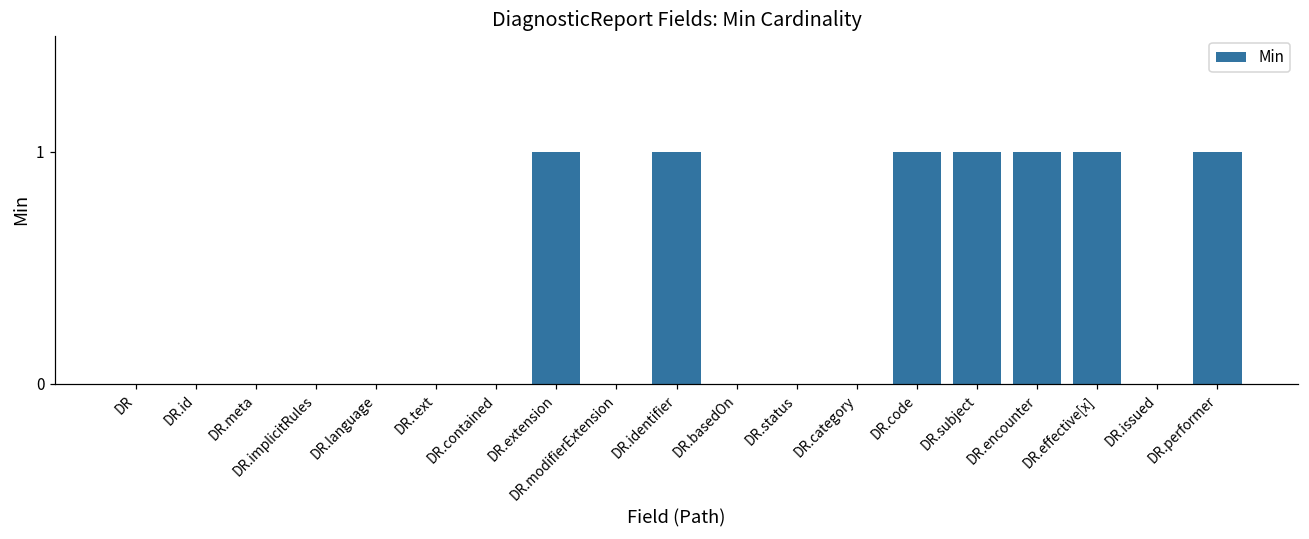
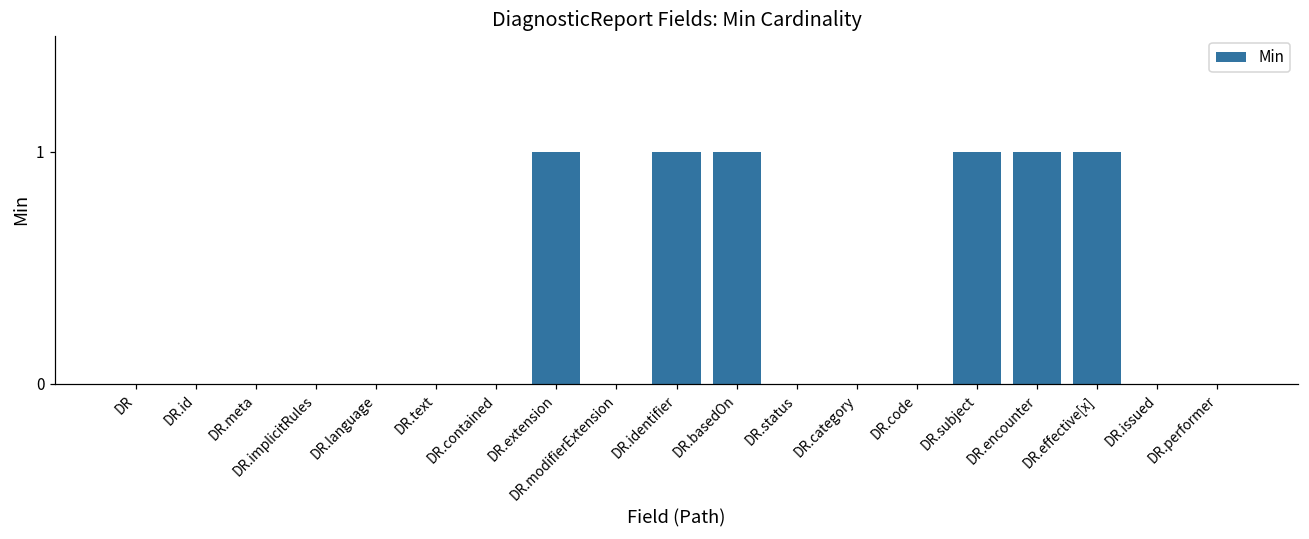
  {
    "DR": 0,
    "DR.id": 0,
    "DR.meta": 0,
    "DR.implicitRules": 0,
    "DR.language": 0,
    "DR.text": 0,
    "DR.contained": 0,
    "DR.extension": 1,
    "DR.modifierExtension": 0,
    "DR.identifier": 1,
-   "DR.basedOn": 0,
+   "DR.basedOn": 1,
    "DR.status": 0,
    "DR.category": 0,
-   "DR.code": 1,
+   "DR.code": 0,
    "DR.subject": 1,
    "DR.encounter": 1,
    "DR.effective[x]": 1,
    "DR.issued": 0,
-   "DR.performer": 1
+   "DR.performer": 0
  }
